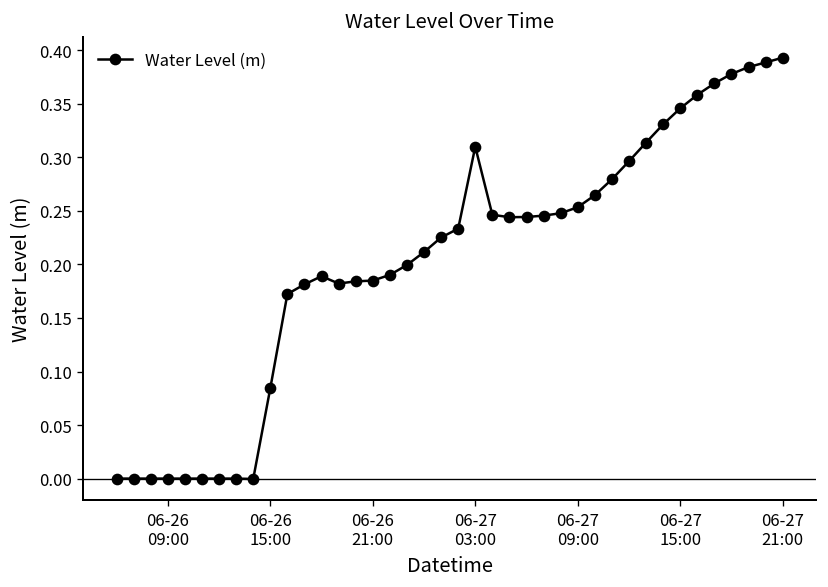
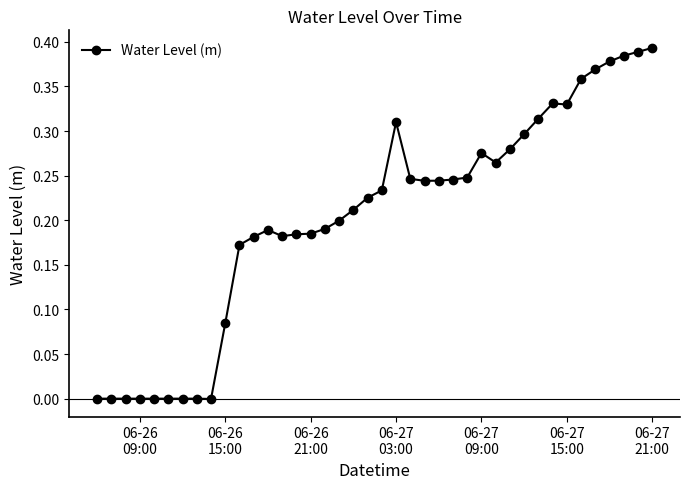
  {
    "06-26 09:00": 0.00,
    "06-26 15:00": 0.08,
    "06-26 21:00": 0.18,
    "06-27 03:00": 0.31,
-   "06-27 09:00": 0.25,
-   "06-27 15:00": 0.35,
+   "06-27 09:00": 0.28,
+   "06-27 15:00": 0.33,
    "06-27 21:00": 0.39
  }
